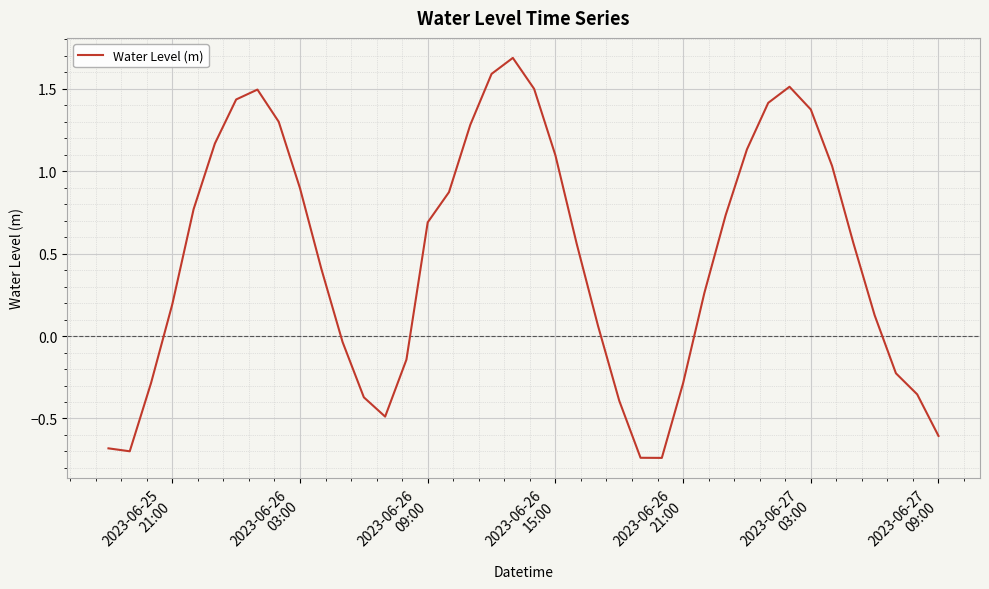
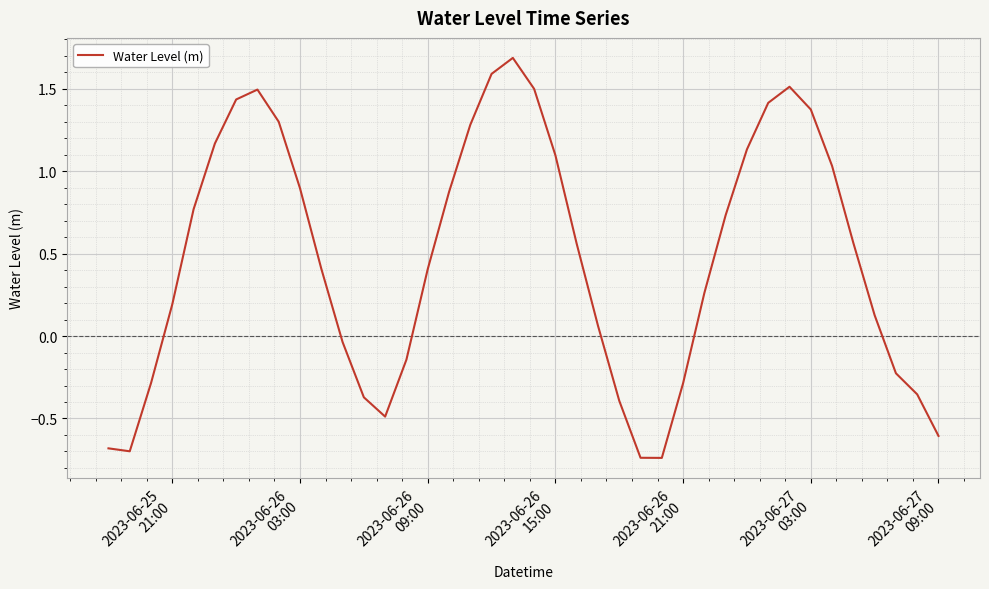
  {
    "2023-06-25 21:00": 0.19,
    "2023-06-26 03:00": 0.90,
-   "2023-06-26 09:00": 0.69,
+   "2023-06-26 09:00": 0.41,
    "2023-06-26 15:00": 1.10,
    "2023-06-26 21:00": -0.29,
    "2023-06-27 03:00": 1.37,
    "2023-06-27 09:00": -0.61
  }
